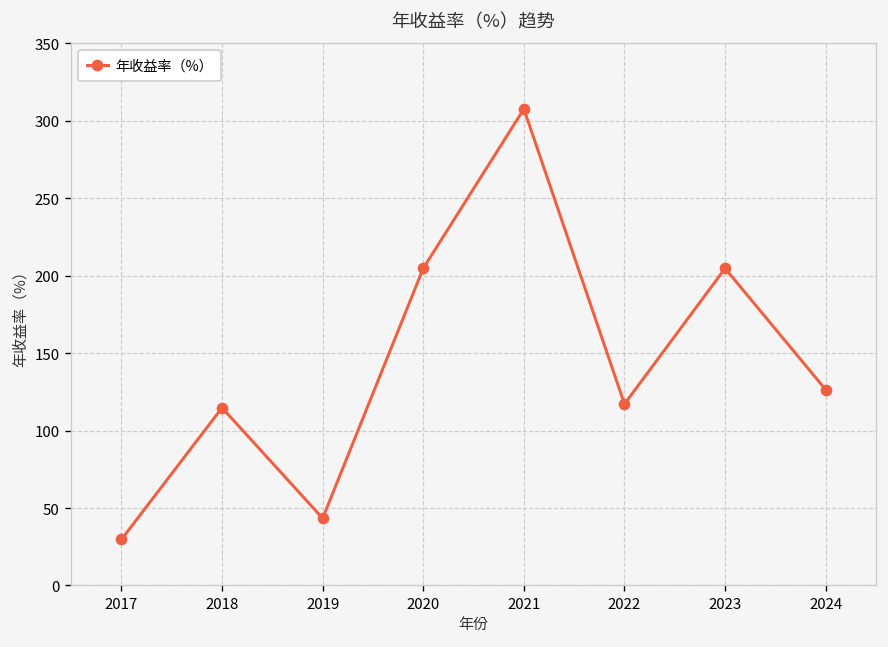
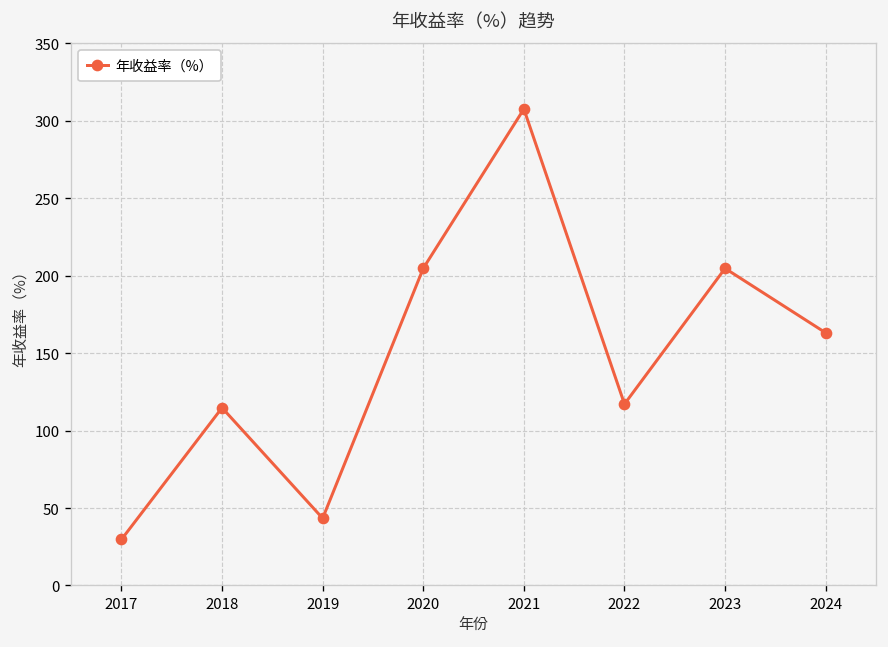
  {
    "2017": 30,
    "2018": 115,
    "2019": 43,
    "2020": 205,
    "2021": 308,
    "2022": 117,
    "2023": 205,
-   "2024": 126
+   "2024": 163
  }
